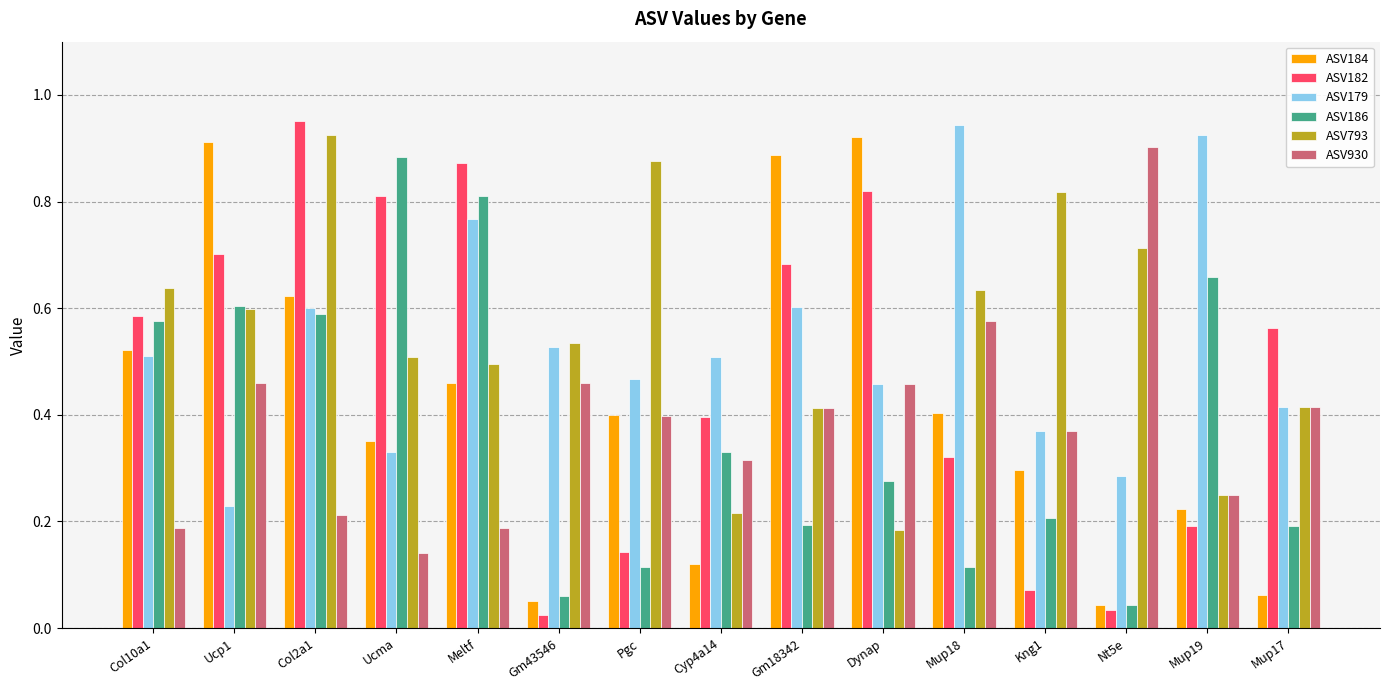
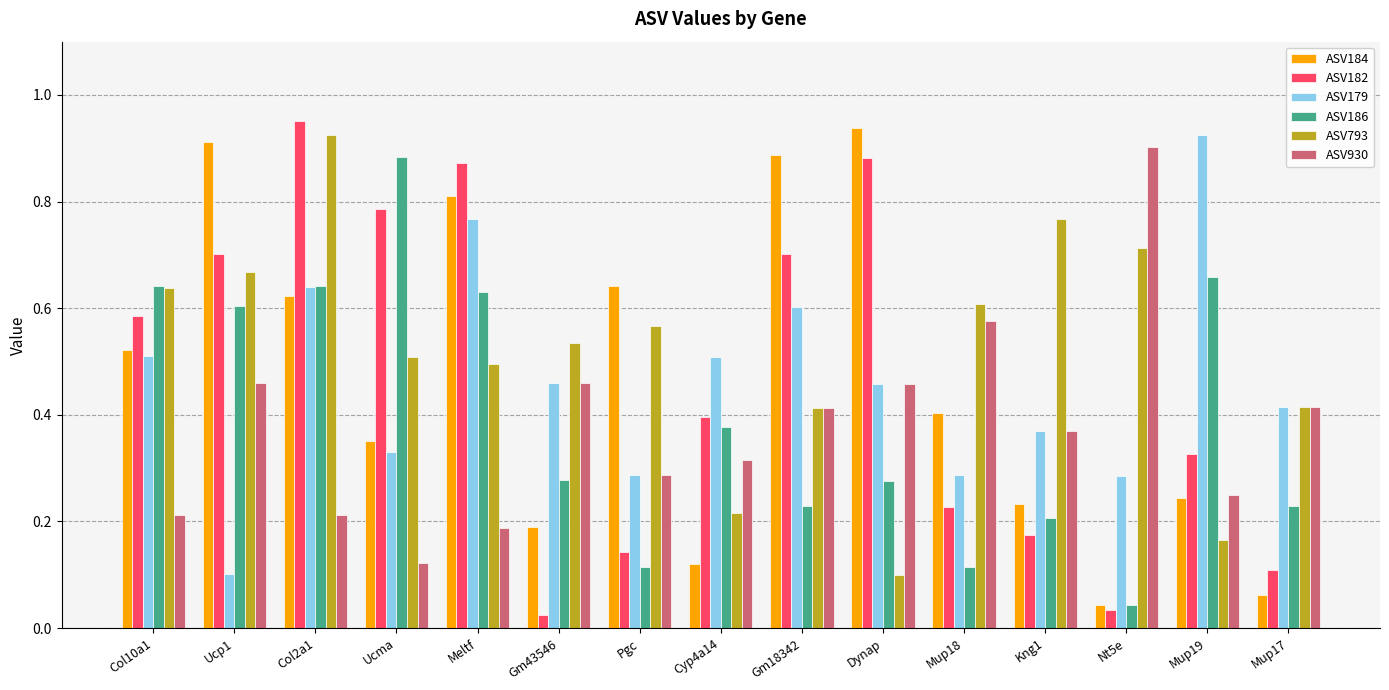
  {
    "ASV184": {
      "Col10a1": 0.52,
      "Ucp1": 0.91,
      "Col2a1": 0.62,
      "Ucma": 0.35,
-     "Meltf": 0.46,
-     "Gm43546": 0.05,
-     "Pgc": 0.40,
+     "Meltf": 0.81,
+     "Gm43546": 0.19,
+     "Pgc": 0.64,
      "Cyp4a14": 0.12,
      "Gm18342": 0.89,
-     "Dynap": 0.92,
+     "Dynap": 0.94,
      "Mup18": 0.40,
-     "Kng1": 0.30,
+     "Kng1": 0.23,
      "Nt5e": 0.04,
-     "Mup19": 0.22,
+     "Mup19": 0.24,
      "Mup17": 0.06
    },
    "ASV182": {
      "Col10a1": 0.58,
      "Ucp1": 0.70,
      "Col2a1": 0.95,
-     "Ucma": 0.81,
+     "Ucma": 0.79,
      "Meltf": 0.87,
      "Gm43546": 0.02,
      "Pgc": 0.14,
      "Cyp4a14": 0.40,
-     "Gm18342": 0.68,
-     "Dynap": 0.82,
-     "Mup18": 0.32,
-     "Kng1": 0.07,
+     "Gm18342": 0.70,
+     "Dynap": 0.88,
+     "Mup18": 0.23,
+     "Kng1": 0.17,
      "Nt5e": 0.03,
-     "Mup19": 0.19,
-     "Mup17": 0.56
+     "Mup19": 0.33,
+     "Mup17": 0.11
    },
    "ASV179": {
      "Col10a1": 0.51,
-     "Ucp1": 0.23,
-     "Col2a1": 0.60,
+     "Ucp1": 0.10,
+     "Col2a1": 0.64,
      "Ucma": 0.33,
      "Meltf": 0.77,
-     "Gm43546": 0.53,
-     "Pgc": 0.47,
+     "Gm43546": 0.46,
+     "Pgc": 0.29,
      "Cyp4a14": 0.51,
      "Gm18342": 0.60,
      "Dynap": 0.46,
-     "Mup18": 0.94,
+     "Mup18": 0.29,
      "Kng1": 0.37,
      "Nt5e": 0.28,
      "Mup19": 0.93,
      "Mup17": 0.41
    },
    "ASV186": {
-     "Col10a1": 0.58,
+     "Col10a1": 0.64,
      "Ucp1": 0.60,
-     "Col2a1": 0.59,
+     "Col2a1": 0.64,
      "Ucma": 0.88,
-     "Meltf": 0.81,
-     "Gm43546": 0.06,
+     "Meltf": 0.63,
+     "Gm43546": 0.28,
      "Pgc": 0.11,
-     "Cyp4a14": 0.33,
-     "Gm18342": 0.19,
+     "Cyp4a14": 0.38,
+     "Gm18342": 0.23,
      "Dynap": 0.28,
      "Mup18": 0.11,
      "Kng1": 0.21,
      "Nt5e": 0.04,
      "Mup19": 0.66,
-     "Mup17": 0.19
+     "Mup17": 0.23
    },
    "ASV793": {
      "Col10a1": 0.64,
-     "Ucp1": 0.60,
+     "Ucp1": 0.67,
      "Col2a1": 0.93,
      "Ucma": 0.51,
      "Meltf": 0.50,
      "Gm43546": 0.54,
-     "Pgc": 0.88,
+     "Pgc": 0.57,
      "Cyp4a14": 0.22,
      "Gm18342": 0.41,
-     "Dynap": 0.18,
-     "Mup18": 0.63,
-     "Kng1": 0.82,
+     "Dynap": 0.10,
+     "Mup18": 0.61,
+     "Kng1": 0.77,
      "Nt5e": 0.71,
-     "Mup19": 0.25,
+     "Mup19": 0.17,
      "Mup17": 0.41
    },
    "ASV930": {
-     "Col10a1": 0.19,
+     "Col10a1": 0.21,
      "Ucp1": 0.46,
      "Col2a1": 0.21,
-     "Ucma": 0.14,
+     "Ucma": 0.12,
      "Meltf": 0.19,
      "Gm43546": 0.46,
-     "Pgc": 0.40,
+     "Pgc": 0.29,
      "Cyp4a14": 0.32,
      "Gm18342": 0.41,
      "Dynap": 0.46,
      "Mup18": 0.58,
      "Kng1": 0.37,
      "Nt5e": 0.90,
      "Mup19": 0.25,
      "Mup17": 0.41
    }
  }
